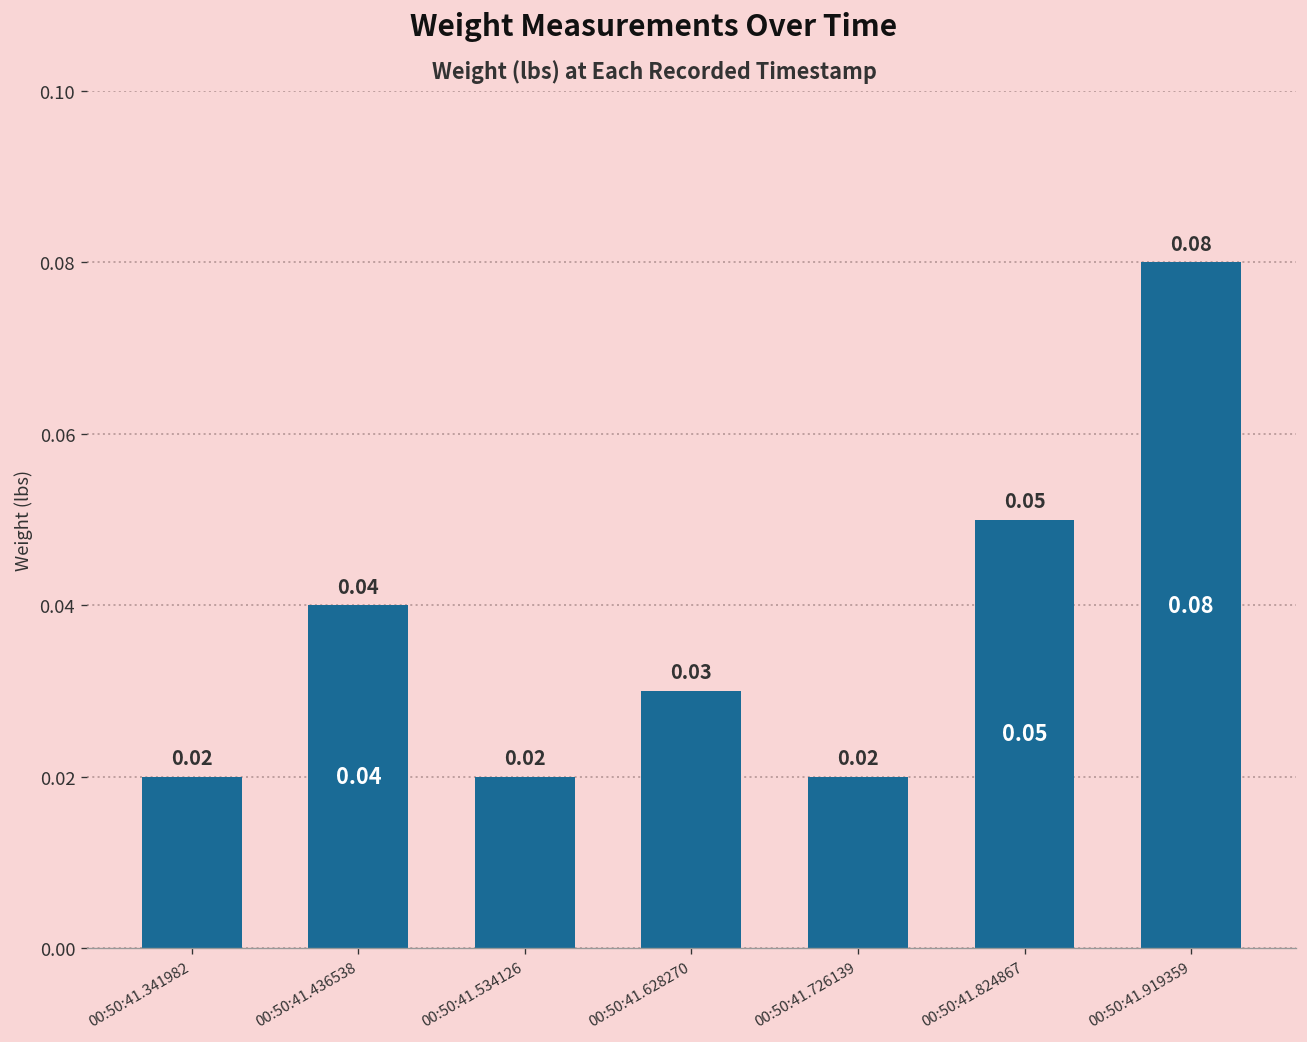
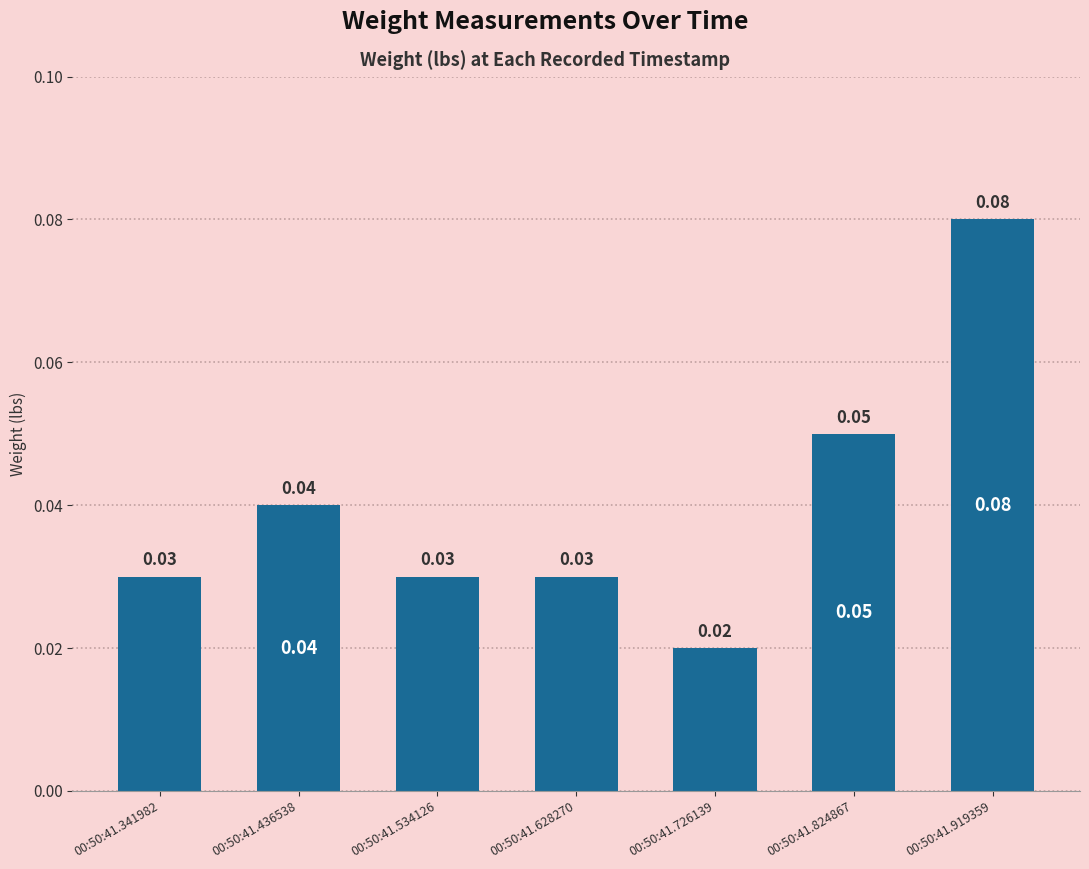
  {
-   "00:50:41.341982": 0.02,
+   "00:50:41.341982": 0.03,
    "00:50:41.436538": 0.04,
-   "00:50:41.534126": 0.02,
+   "00:50:41.534126": 0.03,
    "00:50:41.628270": 0.03,
    "00:50:41.726139": 0.02,
    "00:50:41.824867": 0.05,
    "00:50:41.919359": 0.08
  }
